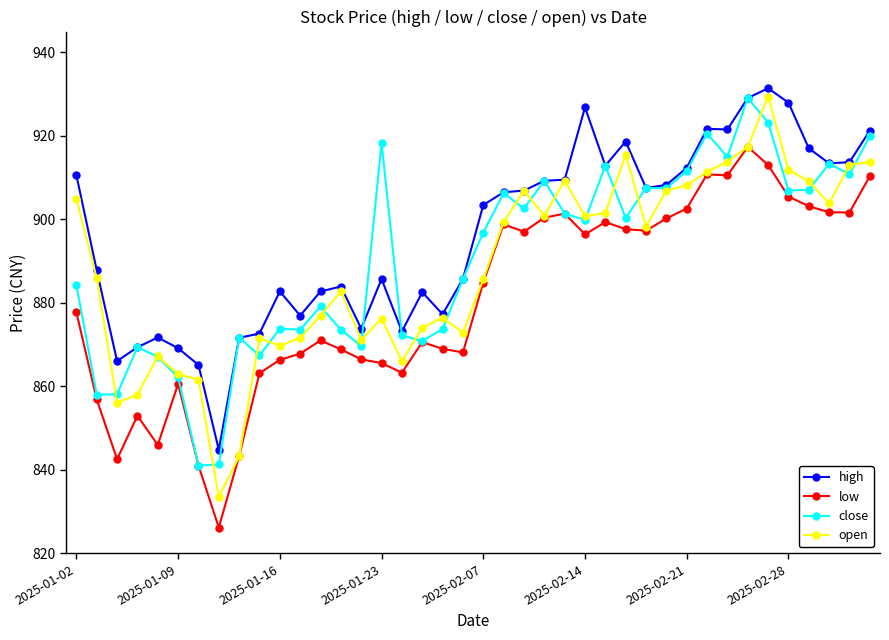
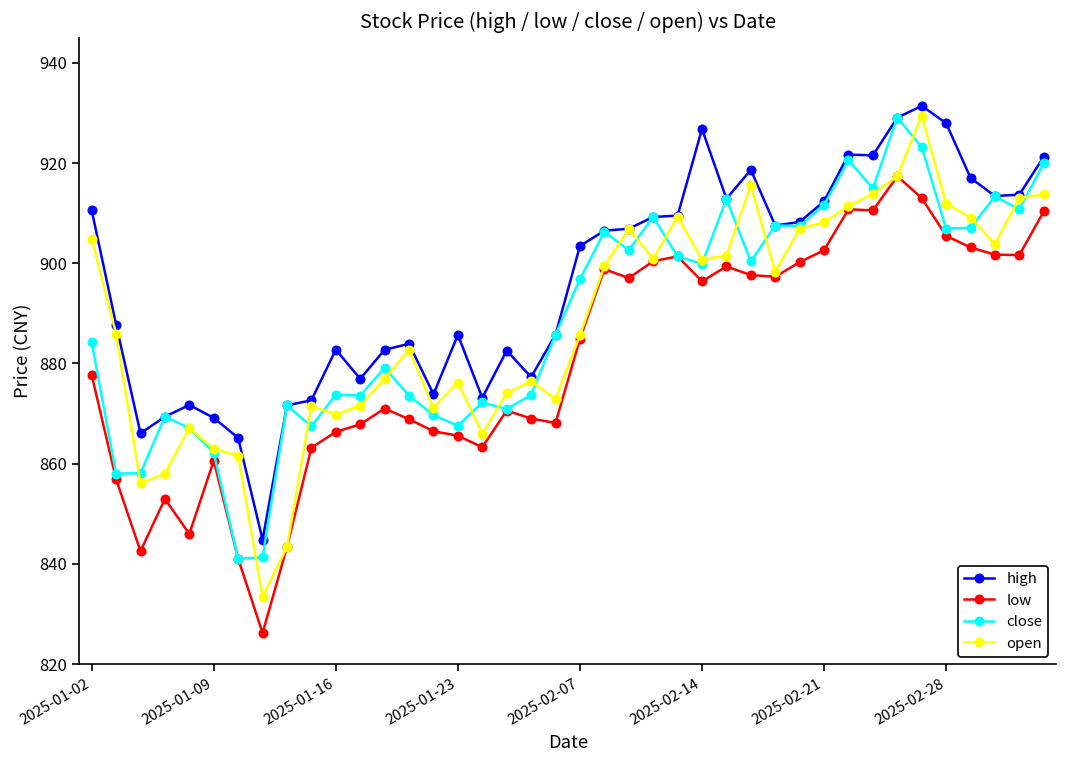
  {
    "high": {
      "2025-01-02": 911,
      "2025-01-09": 869,
      "2025-01-16": 883,
      "2025-01-23": 886,
      "2025-02-07": 903,
      "2025-02-14": 927,
      "2025-02-21": 912,
      "2025-02-28": 928
    },
    "low": {
      "2025-01-02": 878,
      "2025-01-09": 861,
      "2025-01-16": 866,
      "2025-01-23": 866,
      "2025-02-07": 885,
      "2025-02-14": 896,
      "2025-02-21": 903,
      "2025-02-28": 905
    },
    "close": {
      "2025-01-02": 884,
      "2025-01-09": 862,
      "2025-01-16": 874,
-     "2025-01-23": 918,
+     "2025-01-23": 868,
      "2025-02-07": 897,
      "2025-02-14": 900,
      "2025-02-21": 912,
      "2025-02-28": 907
    },
    "open": {
      "2025-01-02": 905,
      "2025-01-09": 863,
      "2025-01-16": 870,
      "2025-01-23": 876,
      "2025-02-07": 886,
      "2025-02-14": 901,
      "2025-02-21": 908,
      "2025-02-28": 912
    }
  }
